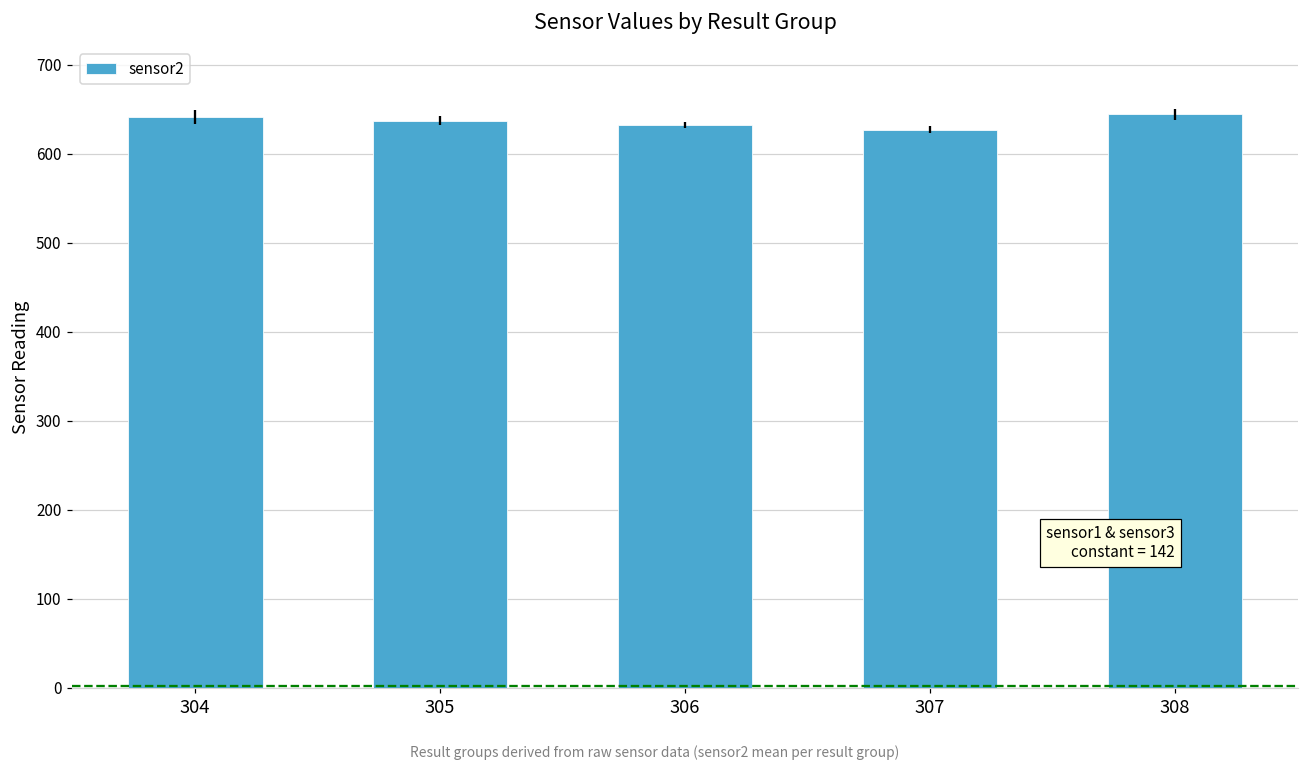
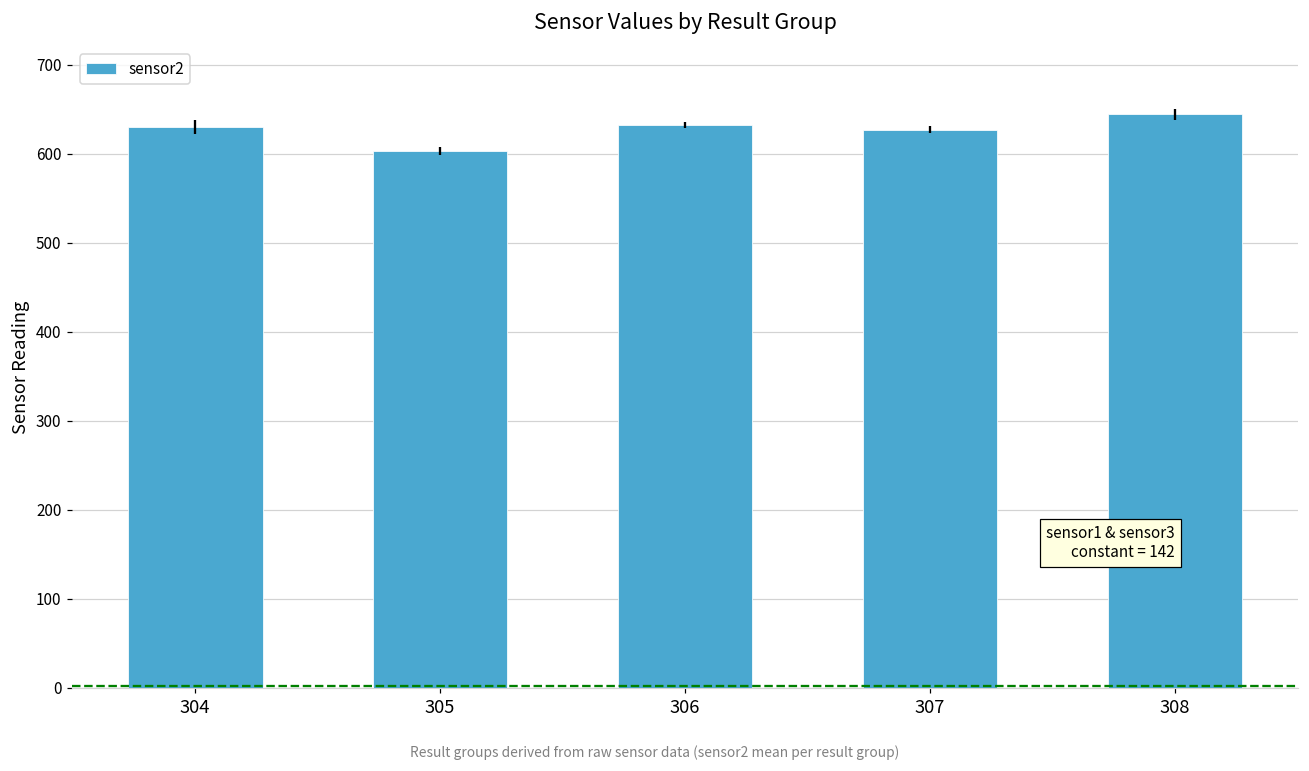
  {
-   "304": 640,
-   "305": 640,
+   "304": 630,
+   "305": 600,
    "306": 630,
    "307": 630
  }
